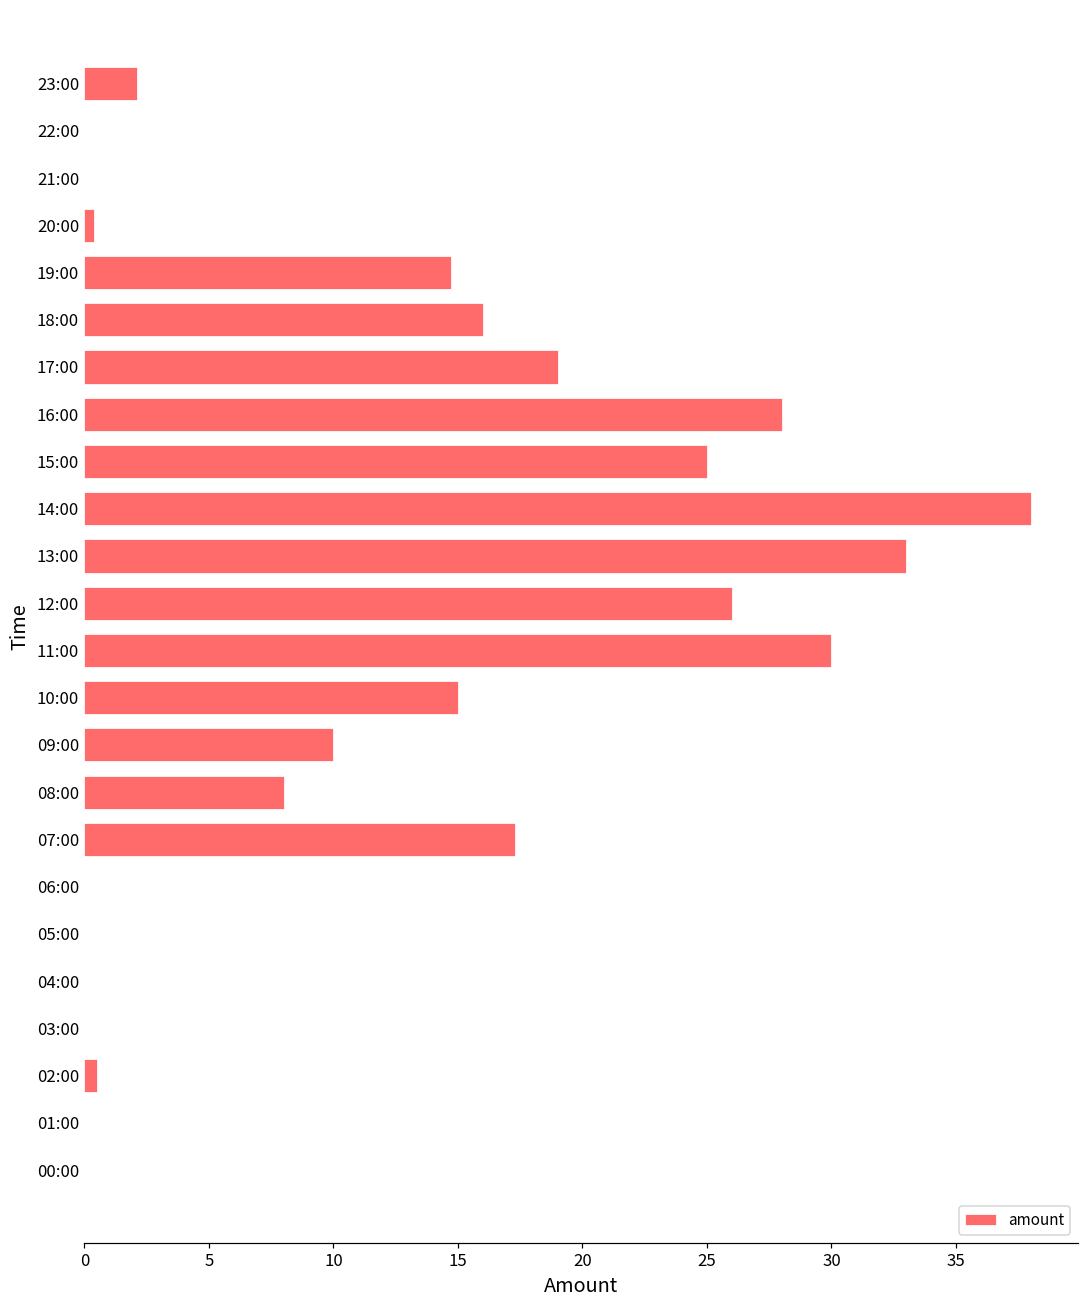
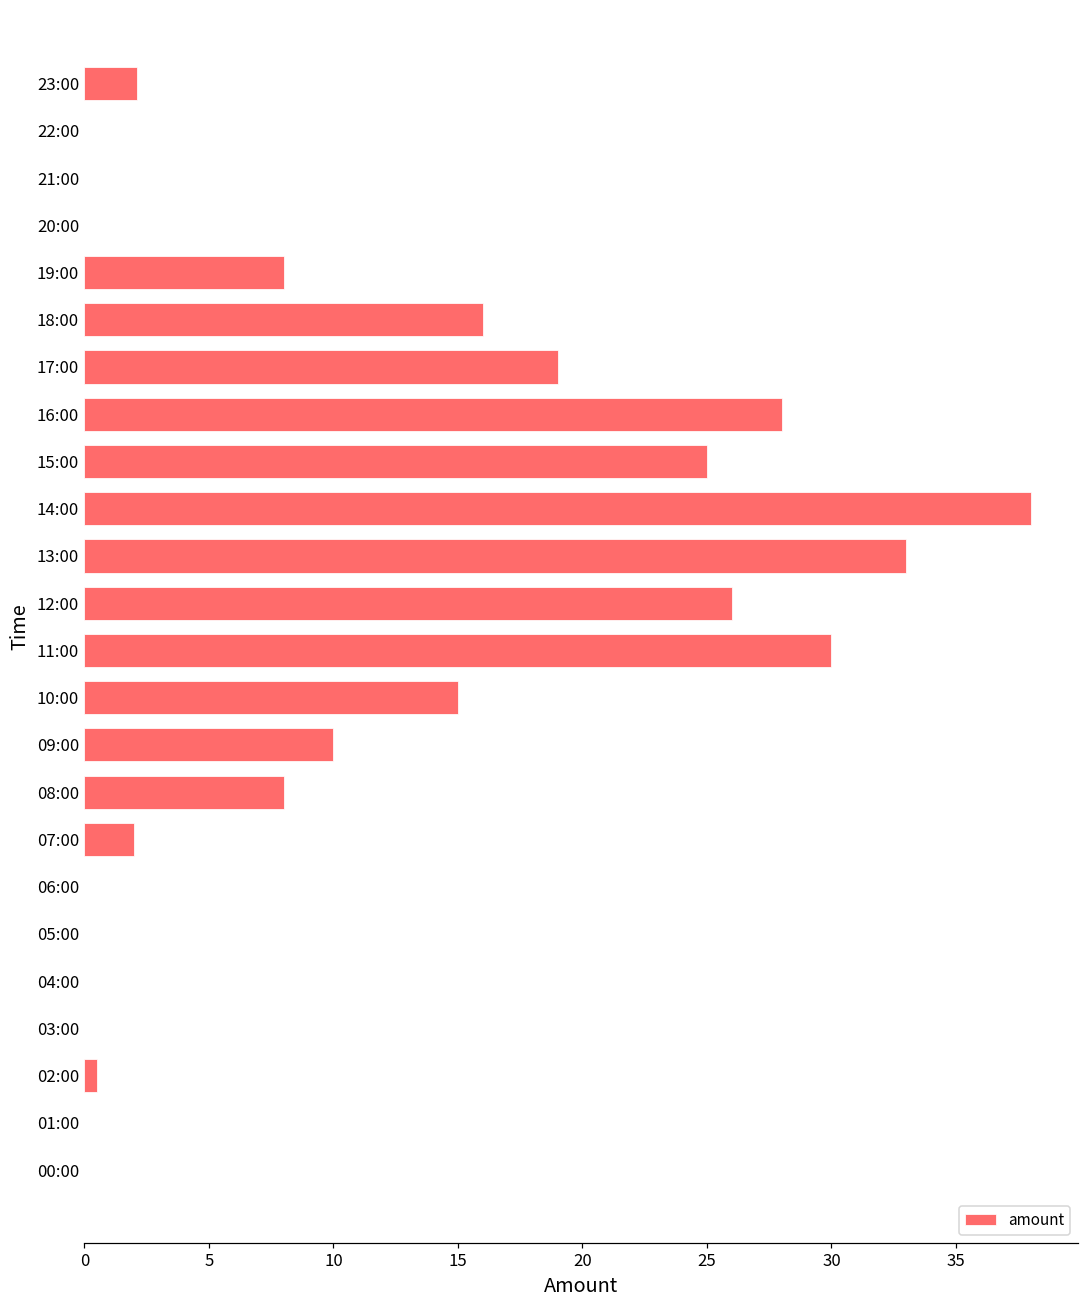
  {
    "23:00": 2.1,
    "22:00": 0.0,
    "21:00": 0.0,
-   "20:00": 0.4,
-   "19:00": 14.7,
+   "20:00": 0.0,
+   "19:00": 8.0,
    "18:00": 16.0,
    "17:00": 19.0,
    "16:00": 28.0,
    "15:00": 25.0,
    "14:00": 38.0,
    "13:00": 33.0,
    "12:00": 26.0,
    "11:00": 30.0,
    "10:00": 15.0,
    "09:00": 10.0,
    "08:00": 8.0,
-   "07:00": 17.3,
+   "07:00": 2.0,
    "06:00": 0.0,
    "05:00": 0.0,
    "04:00": 0.0,
    "03:00": 0.0,
    "02:00": 0.5,
    "01:00": 0.0,
    "00:00": 0.0
  }
